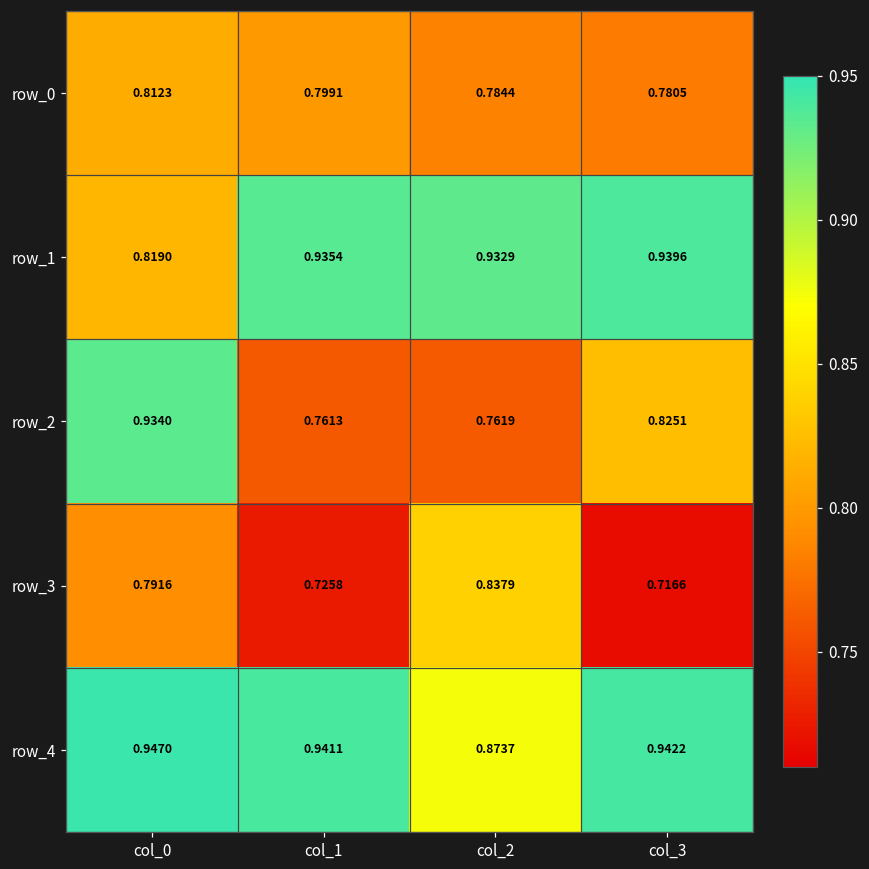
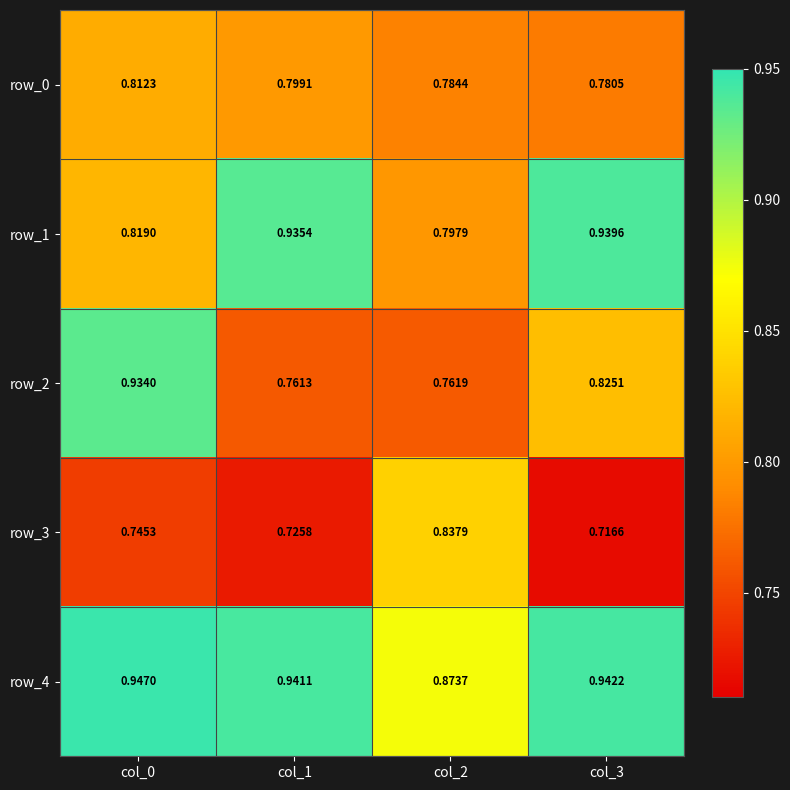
  {
    "row_0": {
      "col_0": 0.8123,
      "col_1": 0.7991,
      "col_2": 0.7844,
      "col_3": 0.7805
    },
    "row_1": {
      "col_0": 0.8190,
      "col_1": 0.9354,
-     "col_2": 0.9329,
+     "col_2": 0.7979,
      "col_3": 0.9396
    },
    "row_2": {
      "col_0": 0.9340,
      "col_1": 0.7613,
      "col_2": 0.7619,
      "col_3": 0.8251
    },
    "row_3": {
-     "col_0": 0.7916,
+     "col_0": 0.7453,
      "col_1": 0.7258,
      "col_2": 0.8379,
      "col_3": 0.7166
    },
    "row_4": {
      "col_0": 0.9470,
      "col_1": 0.9411,
      "col_2": 0.8737,
      "col_3": 0.9422
    }
  }
